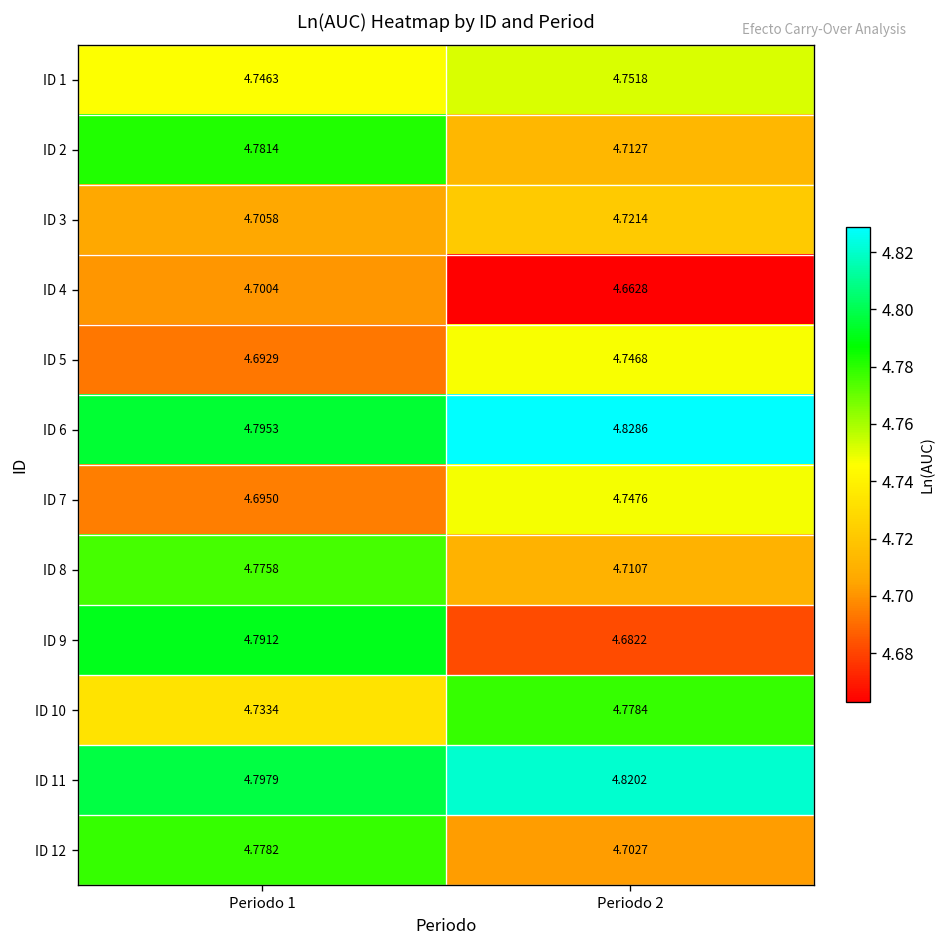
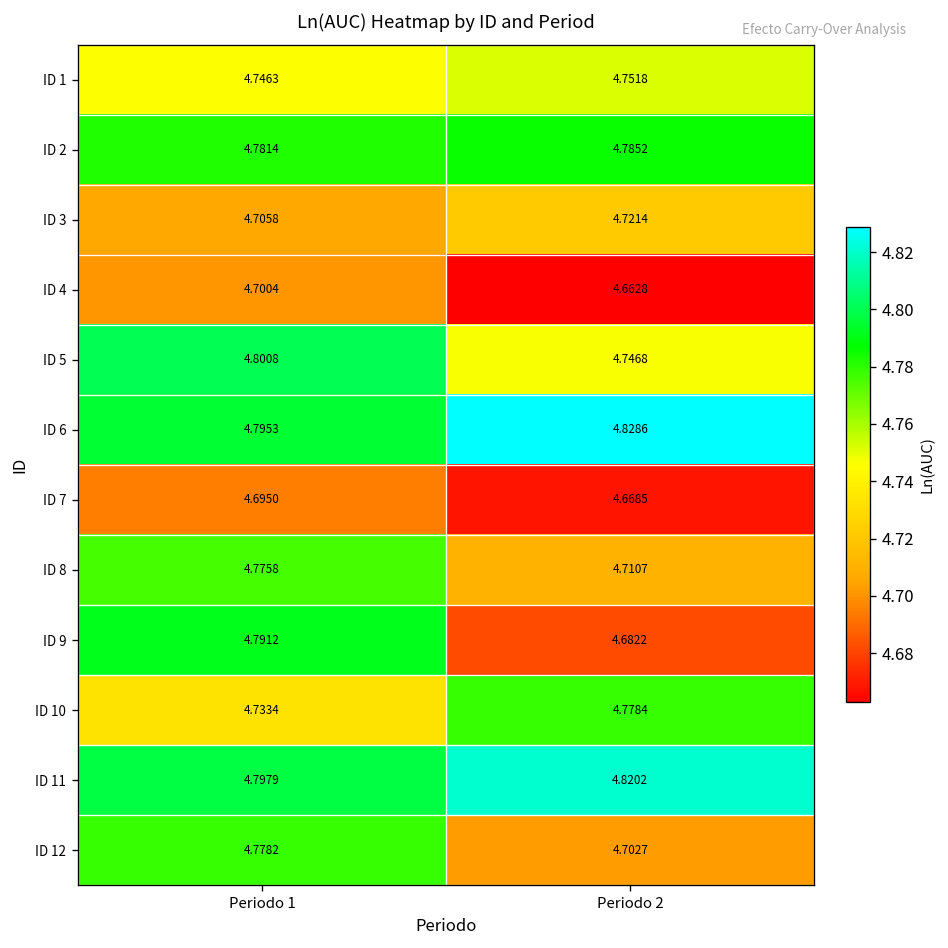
  {
    "ID 1": {
      "Periodo 1": 4.7463,
      "Periodo 2": 4.7518
    },
    "ID 2": {
      "Periodo 1": 4.7814,
-     "Periodo 2": 4.7127
+     "Periodo 2": 4.7852
    },
    "ID 3": {
      "Periodo 1": 4.7058,
      "Periodo 2": 4.7214
    },
    "ID 4": {
      "Periodo 1": 4.7004,
      "Periodo 2": 4.6628
    },
    "ID 5": {
-     "Periodo 1": 4.6929,
+     "Periodo 1": 4.8008,
      "Periodo 2": 4.7468
    },
    "ID 6": {
      "Periodo 1": 4.7953,
      "Periodo 2": 4.8286
    },
    "ID 7": {
      "Periodo 1": 4.6950,
-     "Periodo 2": 4.7476
+     "Periodo 2": 4.6685
    },
    "ID 8": {
      "Periodo 1": 4.7758,
      "Periodo 2": 4.7107
    },
    "ID 9": {
      "Periodo 1": 4.7912,
      "Periodo 2": 4.6822
    },
    "ID 10": {
      "Periodo 1": 4.7334,
      "Periodo 2": 4.7784
    },
    "ID 11": {
      "Periodo 1": 4.7979,
      "Periodo 2": 4.8202
    },
    "ID 12": {
      "Periodo 1": 4.7782,
      "Periodo 2": 4.7027
    }
  }
